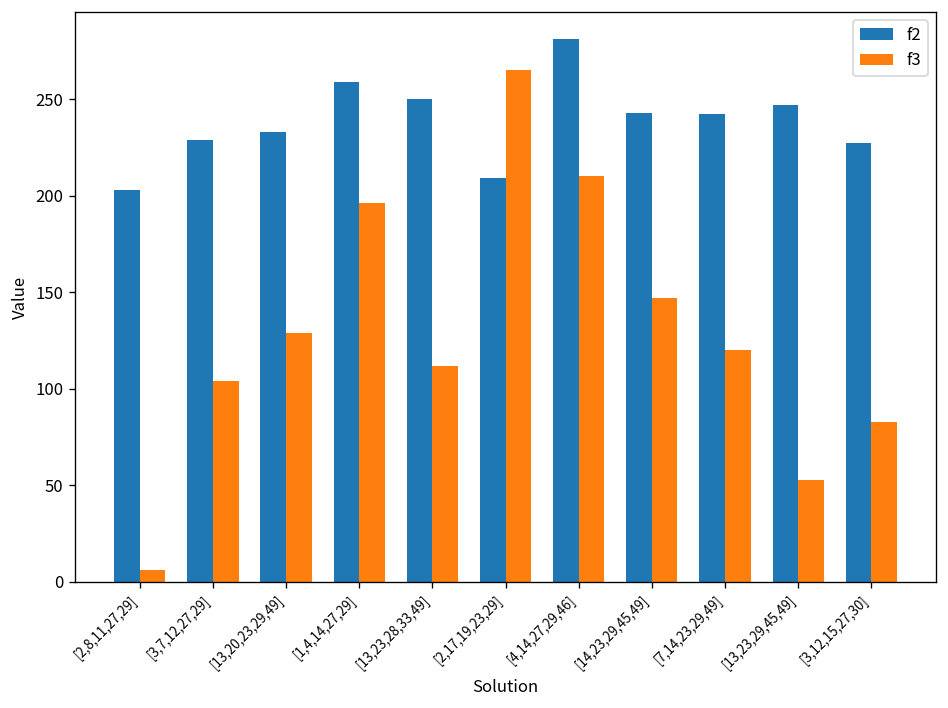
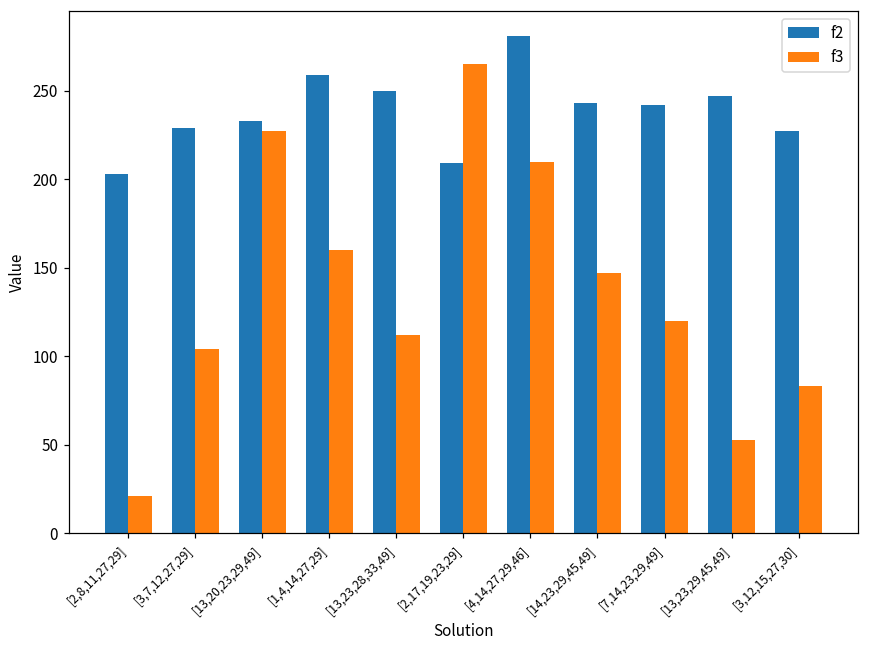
  {
    "f2": {
      "[2,8,11,27,29]": 203,
      "[3,7,12,27,29]": 229,
      "[13,20,23,29,49]": 233,
      "[1,4,14,27,29]": 259,
      "[13,23,28,33,49]": 250,
      "[2,17,19,23,29]": 209,
      "[4,14,27,29,46]": 281,
      "[14,23,29,45,49]": 243,
      "[7,14,23,29,49]": 242,
      "[13,23,29,45,49]": 247,
      "[3,12,15,27,30]": 227
    },
    "f3": {
-     "[2,8,11,27,29]": 6,
+     "[2,8,11,27,29]": 21,
      "[3,7,12,27,29]": 104,
-     "[13,20,23,29,49]": 129,
-     "[1,4,14,27,29]": 196,
+     "[13,20,23,29,49]": 227,
+     "[1,4,14,27,29]": 160,
      "[13,23,28,33,49]": 112,
      "[2,17,19,23,29]": 265,
      "[4,14,27,29,46]": 210,
      "[14,23,29,45,49]": 147,
      "[7,14,23,29,49]": 120,
      "[13,23,29,45,49]": 53,
      "[3,12,15,27,30]": 83
    }
  }
